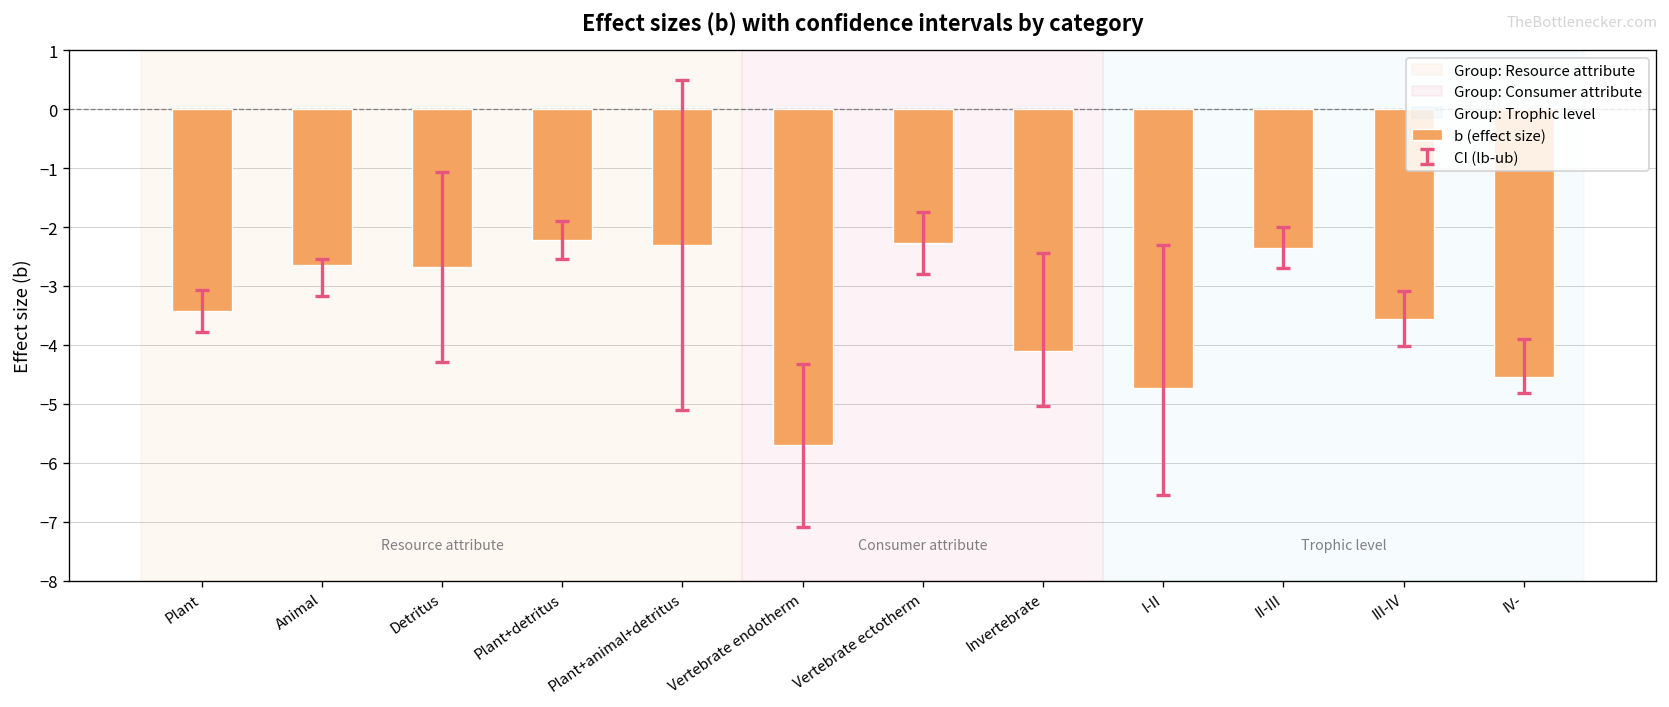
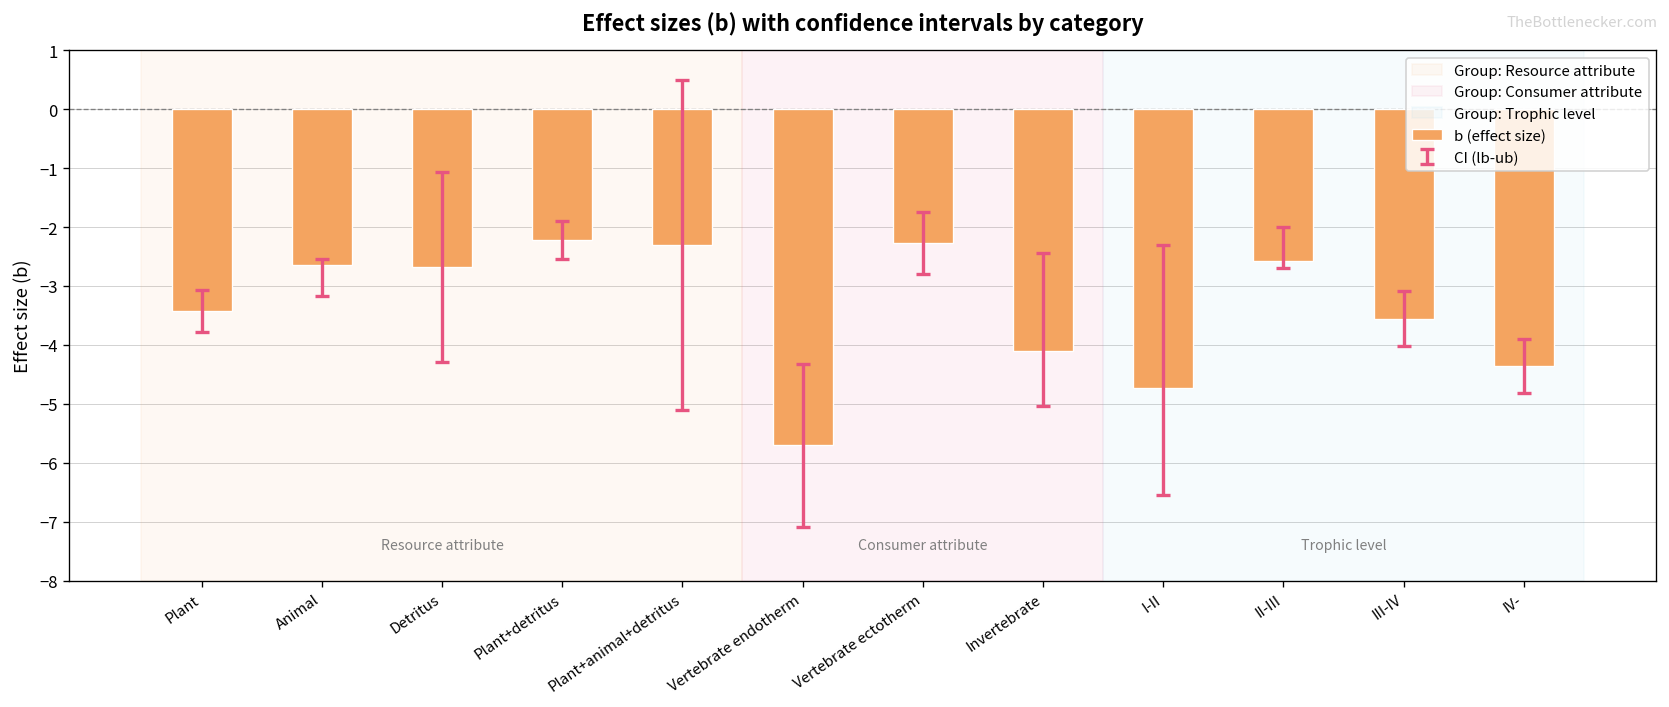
  {
    "b (effect size)": {
      "Plant": -3.4,
      "Animal": -2.6,
      "Detritus": -2.7,
      "Plant+detritus": -2.2,
      "Plant+animal+detritus": -2.3,
      "Vertebrate endotherm": -5.7,
      "Vertebrate ectotherm": -2.3,
      "Invertebrate": -4.1,
      "I-II": -4.7,
-     "II-III": -2.3,
+     "II-III": -2.6,
      "III-IV": -3.6,
-     "IV-": -4.5
+     "IV-": -4.4
    }
  }
